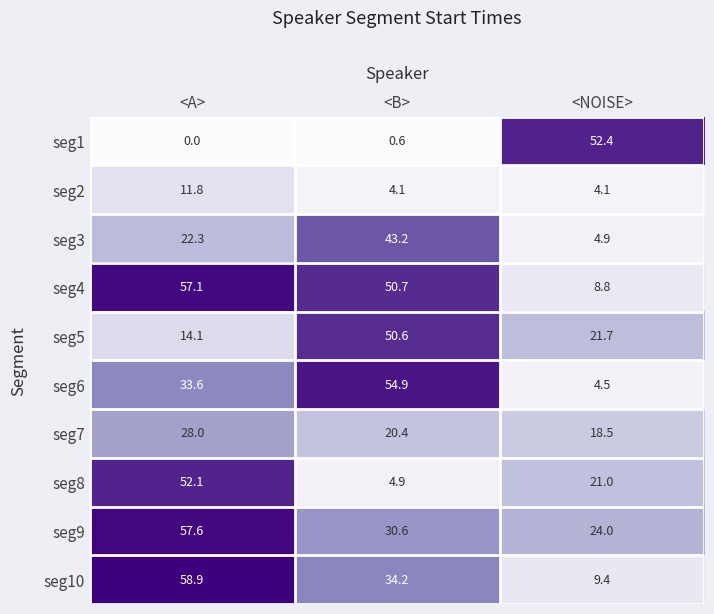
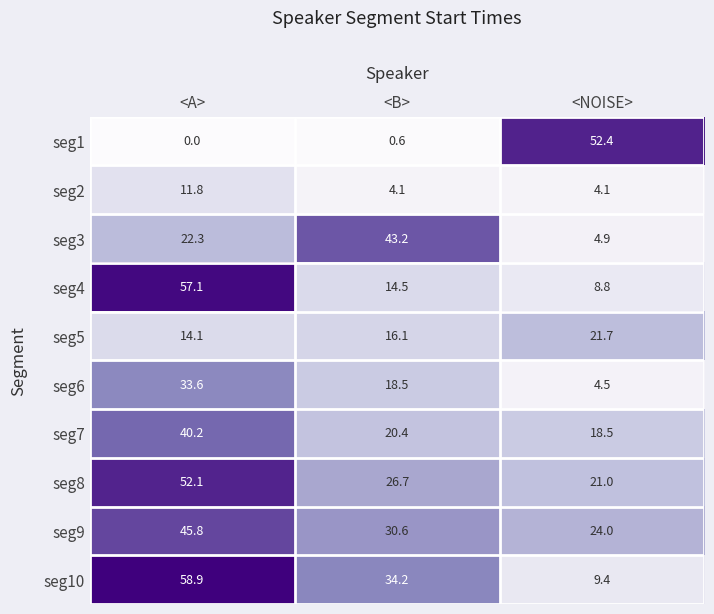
  {
    "seg1": {
      "<A>": 0.0,
      "<B>": 0.6,
      "<NOISE>": 52.4
    },
    "seg2": {
      "<A>": 11.8,
      "<B>": 4.1,
      "<NOISE>": 4.1
    },
    "seg3": {
      "<A>": 22.3,
      "<B>": 43.2,
      "<NOISE>": 4.9
    },
    "seg4": {
      "<A>": 57.1,
-     "<B>": 50.7,
+     "<B>": 14.5,
      "<NOISE>": 8.8
    },
    "seg5": {
      "<A>": 14.1,
-     "<B>": 50.6,
+     "<B>": 16.1,
      "<NOISE>": 21.7
    },
    "seg6": {
      "<A>": 33.6,
-     "<B>": 54.9,
+     "<B>": 18.5,
      "<NOISE>": 4.5
    },
    "seg7": {
-     "<A>": 28.0,
+     "<A>": 40.2,
      "<B>": 20.4,
      "<NOISE>": 18.5
    },
    "seg8": {
      "<A>": 52.1,
-     "<B>": 4.9,
+     "<B>": 26.7,
      "<NOISE>": 21.0
    },
    "seg9": {
-     "<A>": 57.6,
+     "<A>": 45.8,
      "<B>": 30.6,
      "<NOISE>": 24.0
    },
    "seg10": {
      "<A>": 58.9,
      "<B>": 34.2,
      "<NOISE>": 9.4
    }
  }
